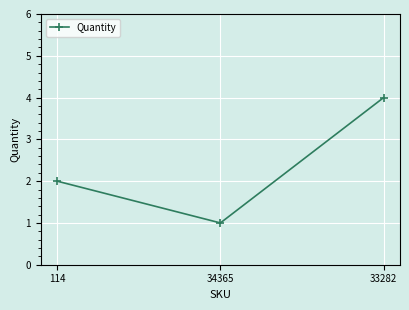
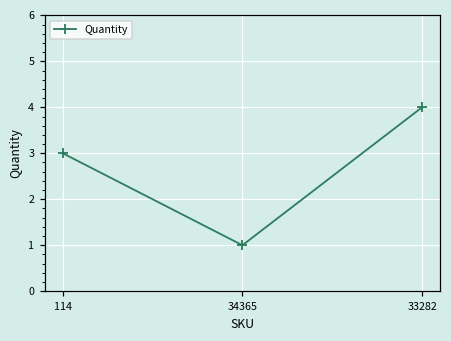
  {
-   "114": 2,
+   "114": 3,
    "34365": 1,
    "33282": 4
  }
